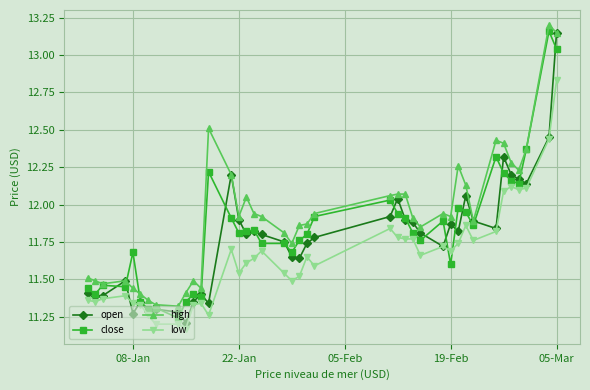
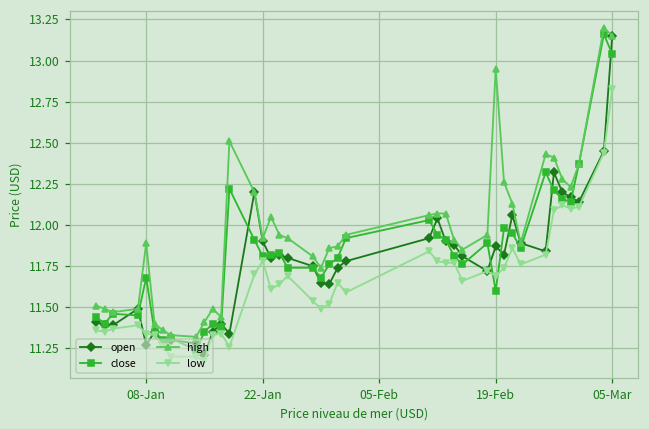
  {
    "open": {
      "22-Jan": 11.90,
      "19-Feb": 11.87
    },
    "close": {
      "08-Jan": 11.68,
      "22-Jan": 11.81,
      "19-Feb": 11.60,
      "05-Mar": 13.04
    },
    "high": {
-     "08-Jan": 11.44,
+     "08-Jan": 11.89,
      "22-Jan": 11.92,
-     "19-Feb": 11.92
+     "19-Feb": 12.95
    },
    "low": {
      "08-Jan": 11.34,
-     "22-Jan": 11.54,
+     "22-Jan": 11.78,
      "19-Feb": 11.69,
      "05-Mar": 12.83
    }
  }
